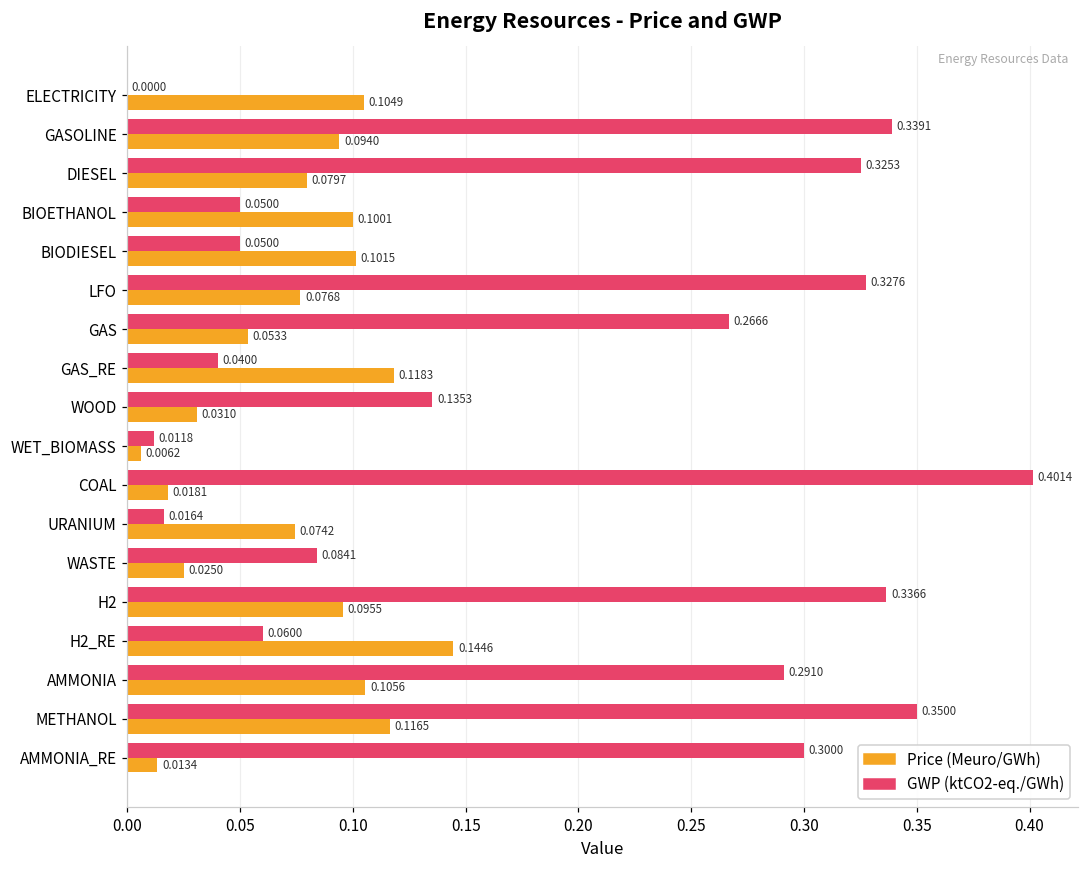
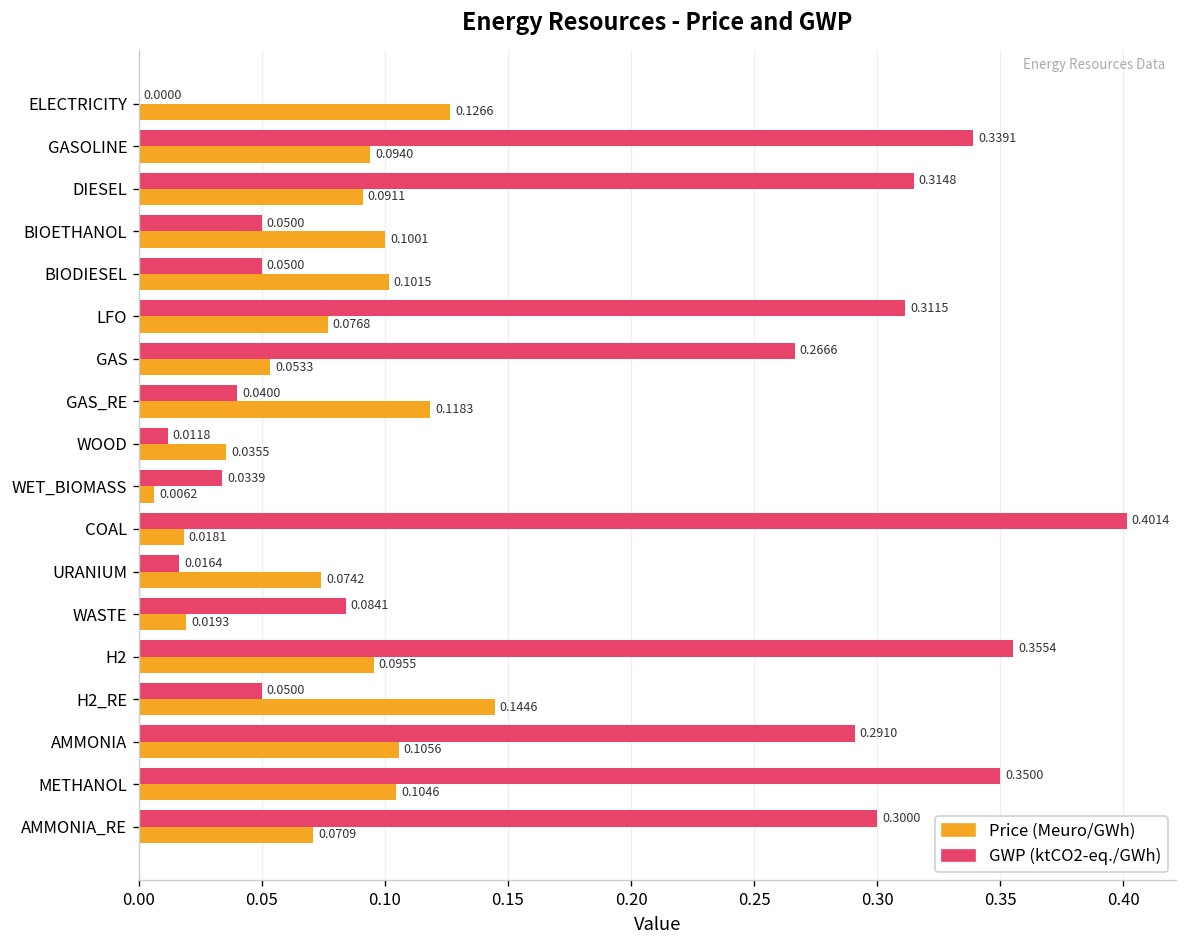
  {
    "Price (Meuro/GWh)": {
-     "ELECTRICITY": 0.1049,
+     "ELECTRICITY": 0.1266,
      "GASOLINE": 0.0940,
-     "DIESEL": 0.0797,
+     "DIESEL": 0.0911,
      "BIOETHANOL": 0.1001,
      "BIODIESEL": 0.1015,
      "LFO": 0.0768,
      "GAS": 0.0533,
      "GAS_RE": 0.1183,
-     "WOOD": 0.0310,
+     "WOOD": 0.0355,
      "WET_BIOMASS": 0.0062,
      "COAL": 0.0181,
      "URANIUM": 0.0742,
-     "WASTE": 0.0250,
+     "WASTE": 0.0193,
      "H2": 0.0955,
      "H2_RE": 0.1446,
      "AMMONIA": 0.1056,
-     "METHANOL": 0.1165,
-     "AMMONIA_RE": 0.0134
+     "METHANOL": 0.1046,
+     "AMMONIA_RE": 0.0709
    },
    "GWP (ktCO2-eq./GWh)": {
      "ELECTRICITY": 0.0000,
      "GASOLINE": 0.3391,
-     "DIESEL": 0.3253,
+     "DIESEL": 0.3148,
      "BIOETHANOL": 0.0500,
      "BIODIESEL": 0.0500,
-     "LFO": 0.3276,
+     "LFO": 0.3115,
      "GAS": 0.2666,
      "GAS_RE": 0.0400,
-     "WOOD": 0.1353,
-     "WET_BIOMASS": 0.0118,
+     "WOOD": 0.0118,
+     "WET_BIOMASS": 0.0339,
      "COAL": 0.4014,
      "URANIUM": 0.0164,
      "WASTE": 0.0841,
-     "H2": 0.3366,
-     "H2_RE": 0.0600,
+     "H2": 0.3554,
+     "H2_RE": 0.0500,
      "AMMONIA": 0.2910,
      "METHANOL": 0.3500,
      "AMMONIA_RE": 0.3000
    }
  }
